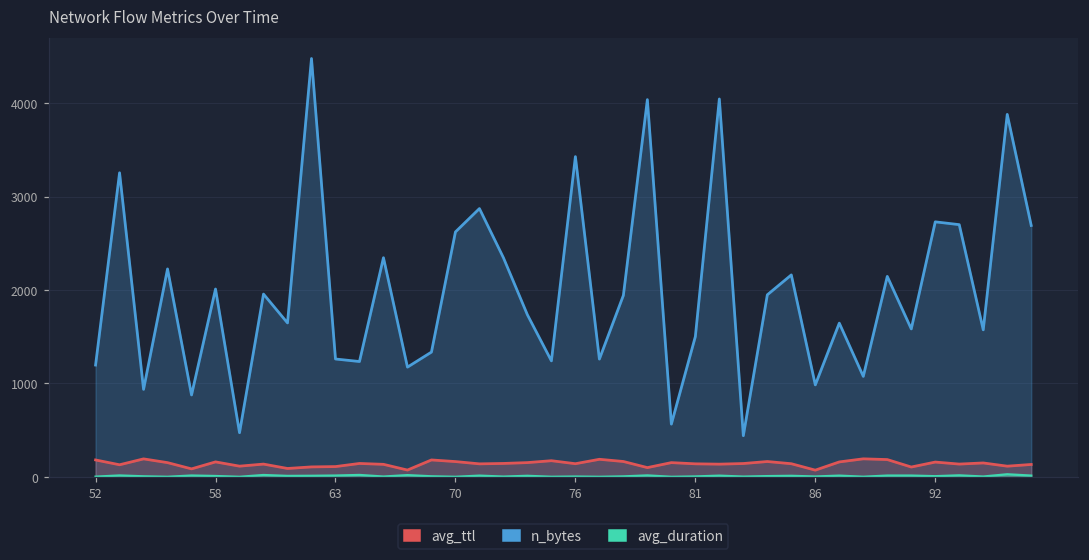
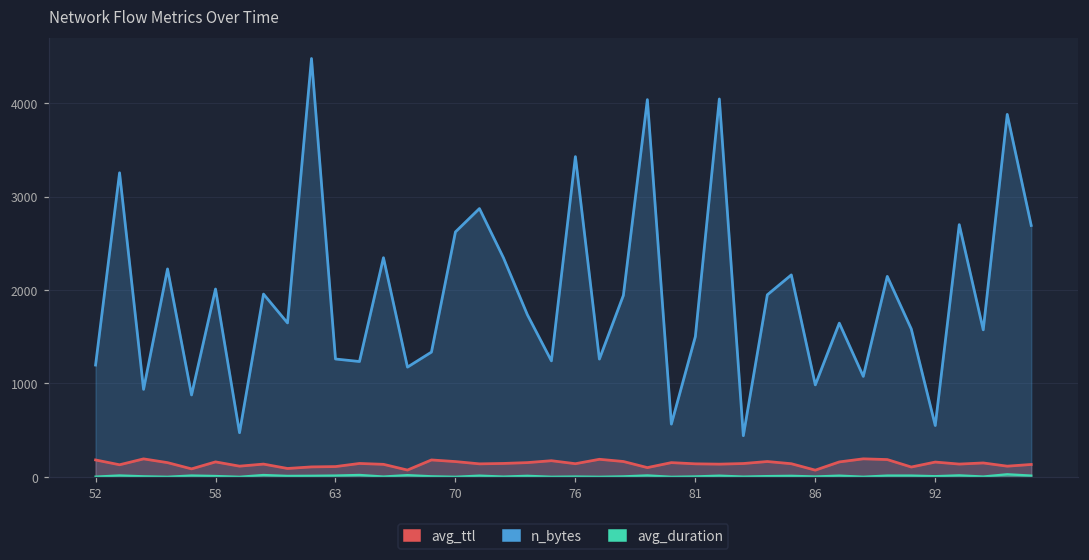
  {
    "avg_ttl": {
      "52": 200,
      "58": 200,
      "63": 100,
      "70": 200,
      "76": 100,
      "81": 100,
      "86": 100,
      "92": 200
    },
    "n_bytes": {
      "52": 1200,
      "58": 2000,
      "63": 1300,
      "70": 2600,
      "76": 3400,
      "81": 1500,
      "86": 1000,
-     "92": 2700
+     "92": 500
    },
    "avg_duration": {
      "52": 0,
      "58": 0,
      "63": 0,
      "70": 0,
      "76": 0,
      "81": 0,
      "86": 0,
      "92": 0
    }
  }
